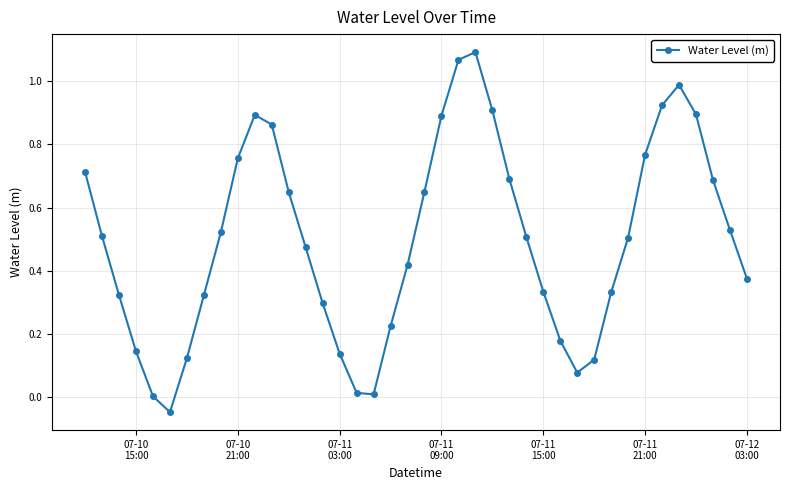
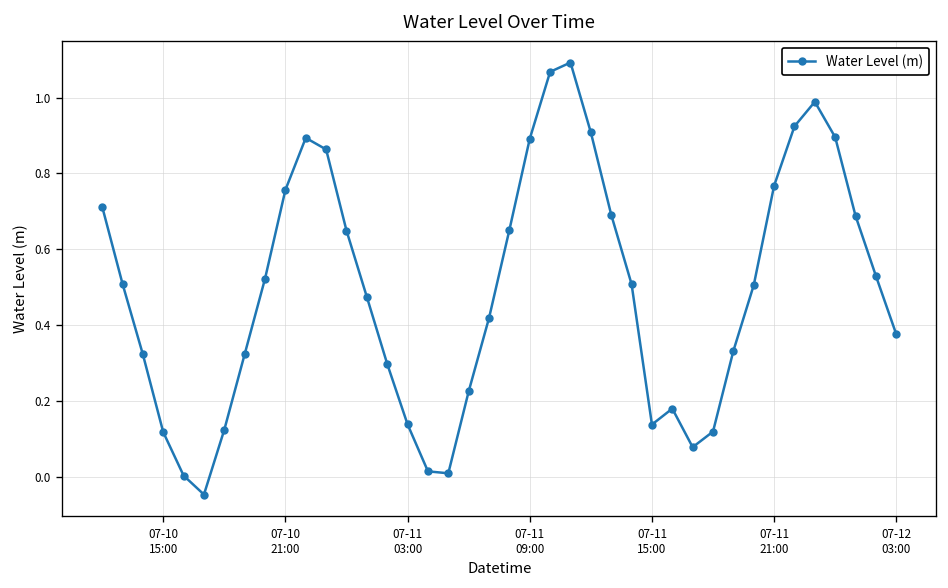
  {
-   "07-10 15:00": 0.15,
+   "07-10 15:00": 0.12,
    "07-10 21:00": 0.76,
    "07-11 03:00": 0.14,
    "07-11 09:00": 0.89,
-   "07-11 15:00": 0.33,
+   "07-11 15:00": 0.14,
    "07-11 21:00": 0.77,
    "07-12 03:00": 0.38
  }
